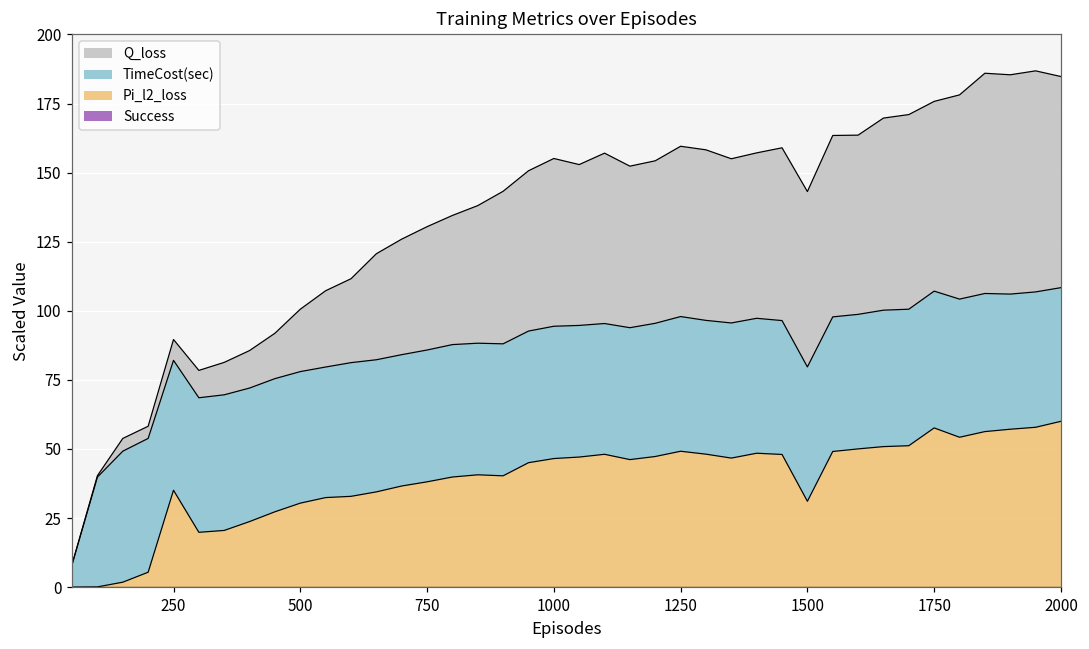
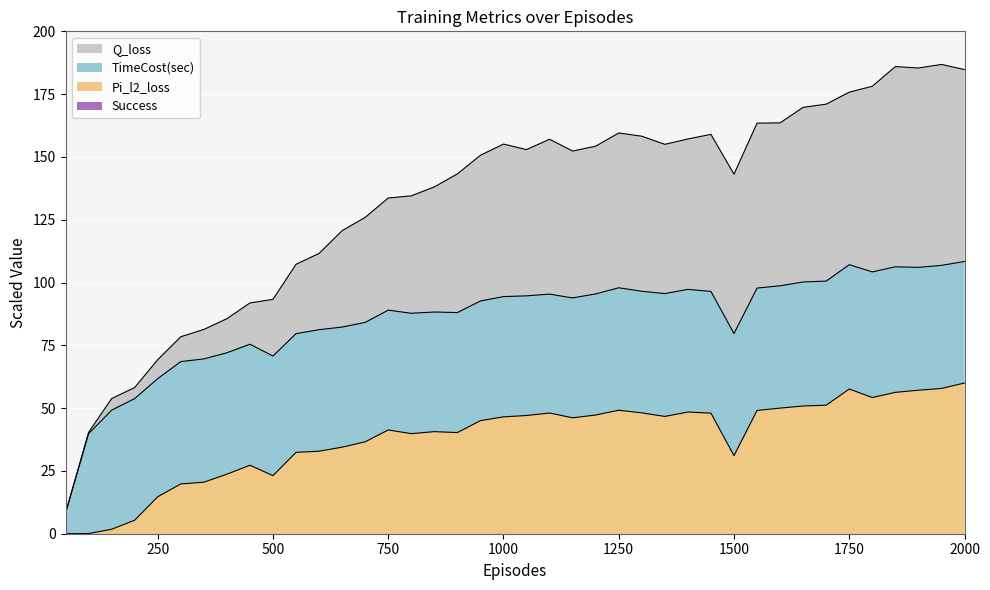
  {
    "Success": {
      "250": 0,
      "500": 0,
      "750": 0,
      "1000": 0,
      "1250": 0,
      "1500": 0,
      "1750": 0,
      "2000": 0
    },
    "Pi_l2_loss": {
-     "250": 35,
-     "500": 30,
-     "750": 38,
+     "250": 15,
+     "500": 23,
+     "750": 41,
      "1000": 47,
      "1250": 49,
      "1500": 31,
      "1750": 58,
      "2000": 60
    }
  }
